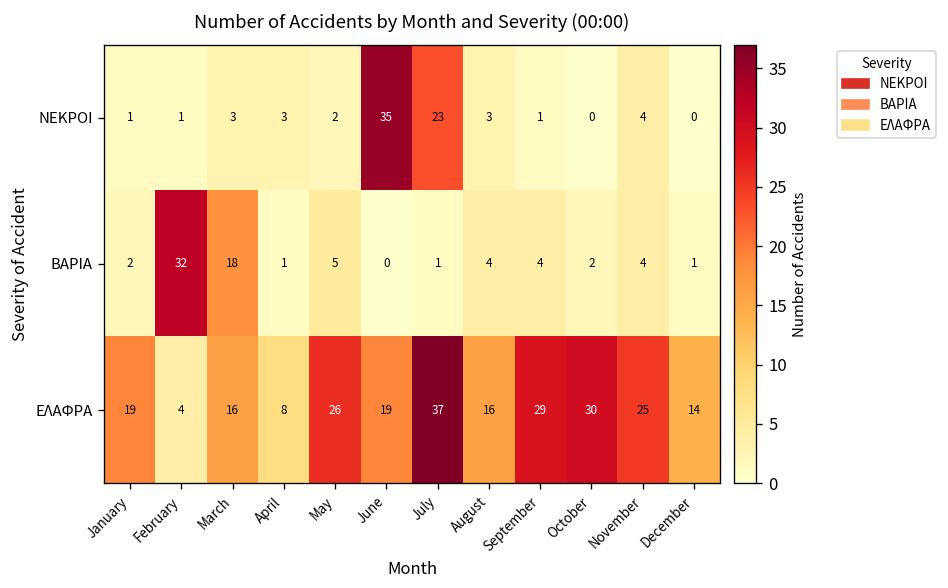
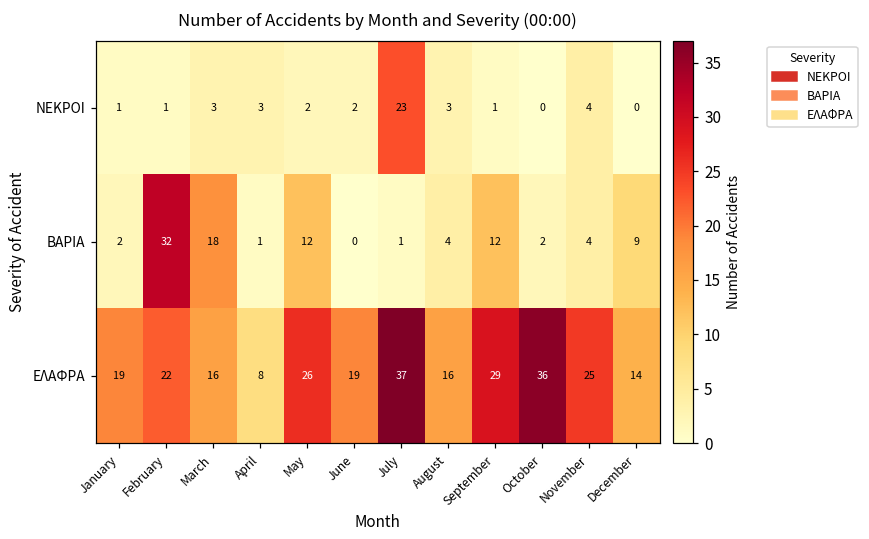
  {
    "ΝΕΚΡΟΙ": {
      "January": 1,
      "February": 1,
      "March": 3,
      "April": 3,
      "May": 2,
-     "June": 35,
+     "June": 2,
      "July": 23,
      "August": 3,
      "September": 1,
      "October": 0,
      "November": 4,
      "December": 0
    },
    "ΒΑΡΙΑ": {
      "January": 2,
      "February": 32,
      "March": 18,
      "April": 1,
-     "May": 5,
+     "May": 12,
      "June": 0,
      "July": 1,
      "August": 4,
-     "September": 4,
+     "September": 12,
      "October": 2,
      "November": 4,
-     "December": 1
+     "December": 9
    },
    "ΕΛΑΦΡΑ": {
      "January": 19,
-     "February": 4,
+     "February": 22,
      "March": 16,
      "April": 8,
      "May": 26,
      "June": 19,
      "July": 37,
      "August": 16,
      "September": 29,
-     "October": 30,
+     "October": 36,
      "November": 25,
      "December": 14
    }
  }
